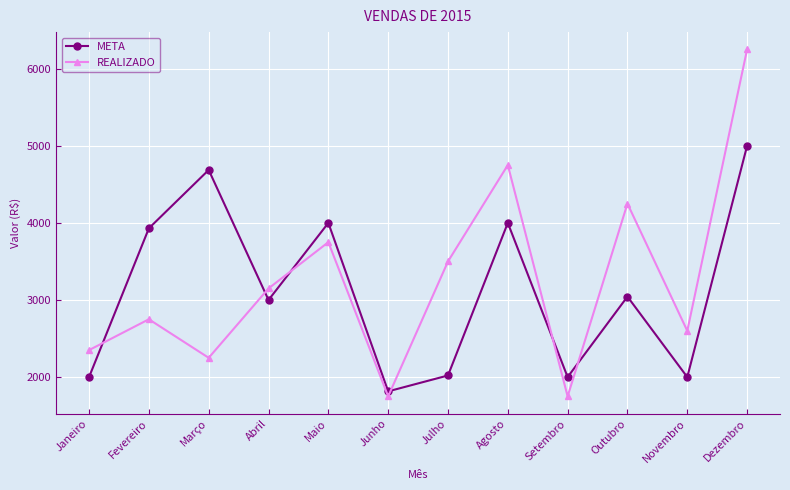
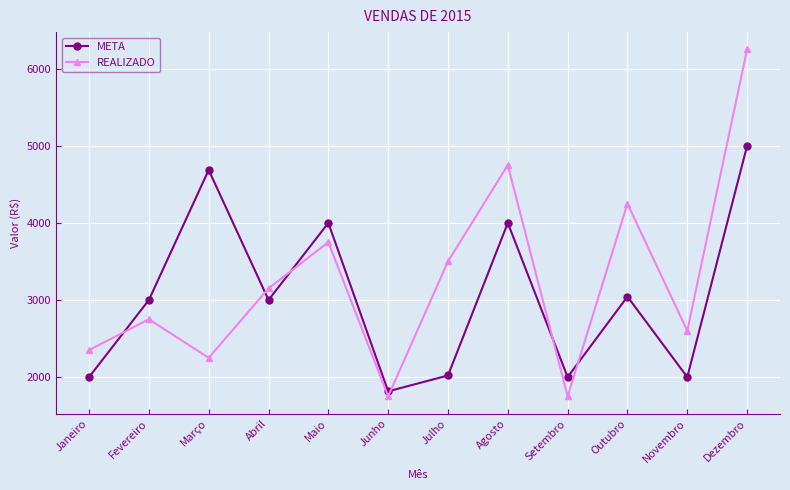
  {
    "META": {
      "Janeiro": 2000,
-     "Fevereiro": 3900,
+     "Fevereiro": 3000,
      "Março": 4700,
      "Abril": 3000,
      "Maio": 4000,
      "Junho": 1800,
      "Julho": 2000,
      "Agosto": 4000,
      "Setembro": 2000,
      "Outubro": 3000,
      "Novembro": 2000,
      "Dezembro": 5000
    },
    "REALIZADO": {
      "Janeiro": 2400,
      "Fevereiro": 2800,
      "Março": 2300,
      "Abril": 3200,
      "Maio": 3800,
      "Junho": 1800,
      "Julho": 3500,
      "Agosto": 4800,
      "Setembro": 1800,
      "Outubro": 4300,
      "Novembro": 2600,
      "Dezembro": 6300
    }
  }
